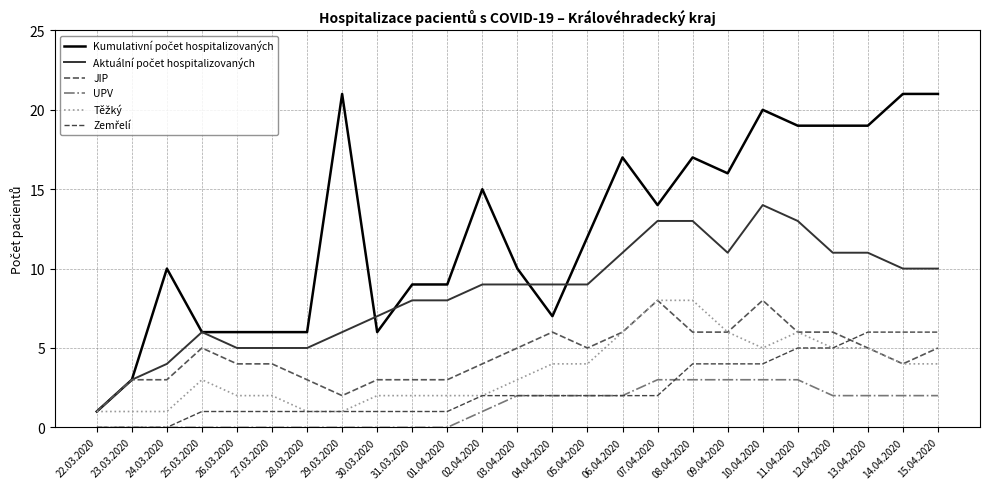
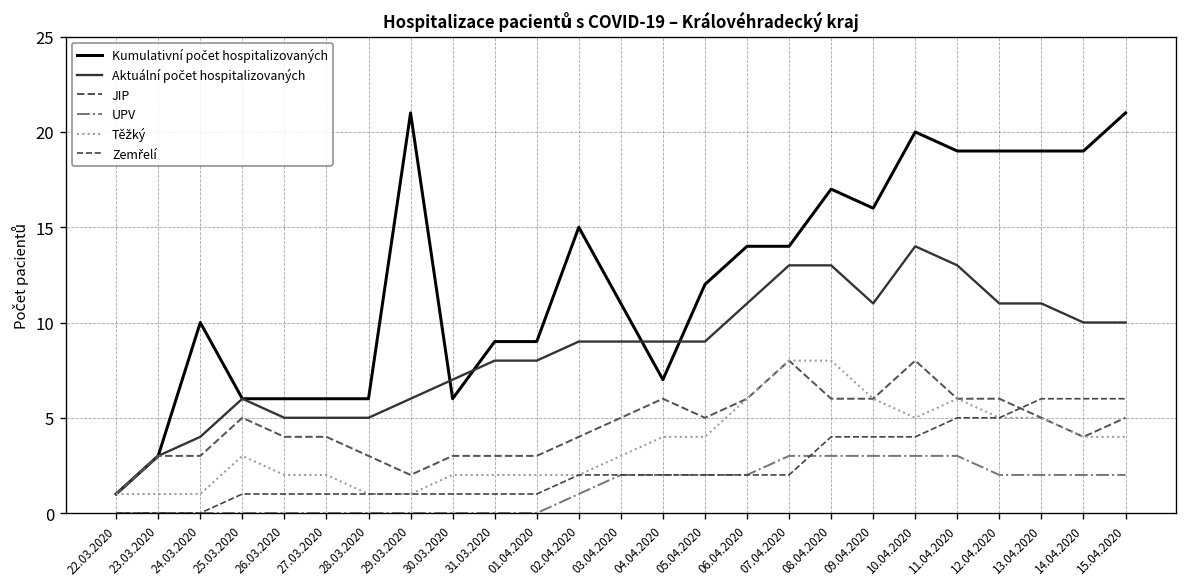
  {
    "Kumulativní počet hospitalizovaných": {
      "24.03.2020": 10,
      "26.03.2020": 6,
      "27.03.2020": 6,
      "28.03.2020": 6,
      "29.03.2020": 21,
      "30.03.2020": 6,
      "31.03.2020": 9,
      "01.04.2020": 9,
      "02.04.2020": 15,
-     "03.04.2020": 10,
+     "03.04.2020": 11,
      "04.04.2020": 7,
      "05.04.2020": 12,
-     "06.04.2020": 17,
+     "06.04.2020": 14,
      "07.04.2020": 14,
      "08.04.2020": 17,
      "09.04.2020": 16,
      "10.04.2020": 20,
      "11.04.2020": 19,
      "12.04.2020": 19,
      "13.04.2020": 19,
-     "14.04.2020": 21,
+     "14.04.2020": 19,
      "15.04.2020": 21
    }
  }
